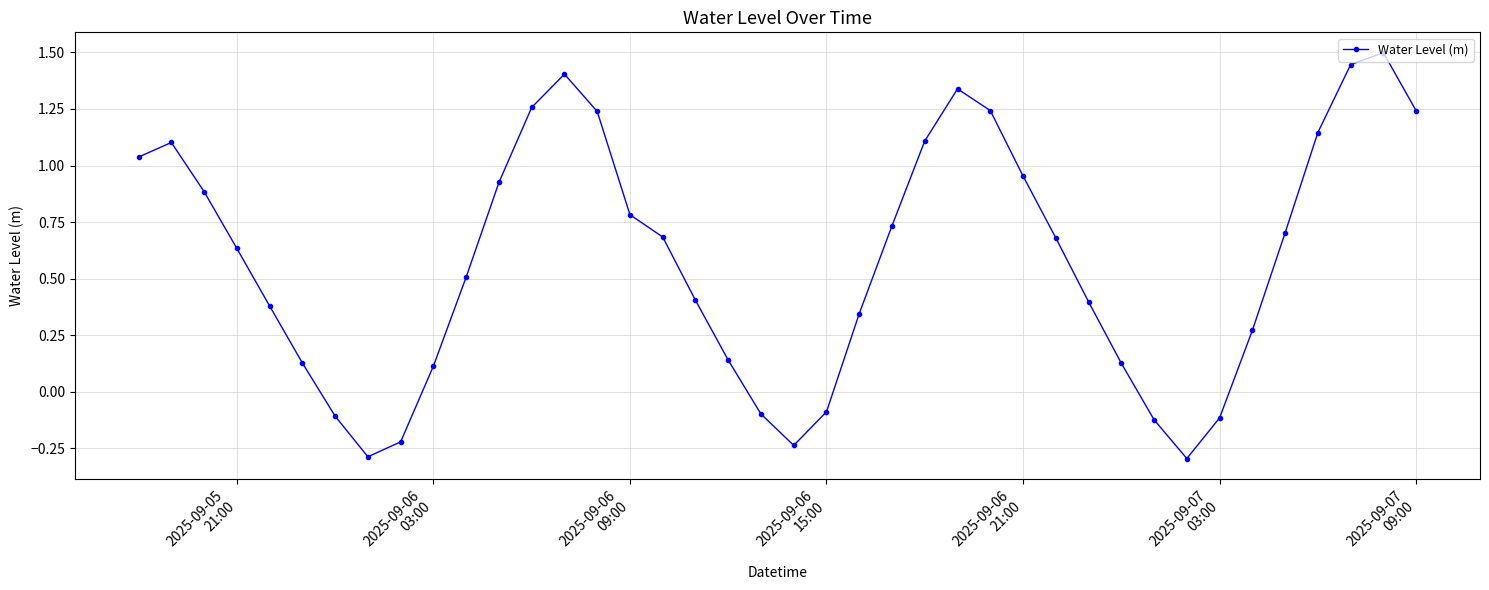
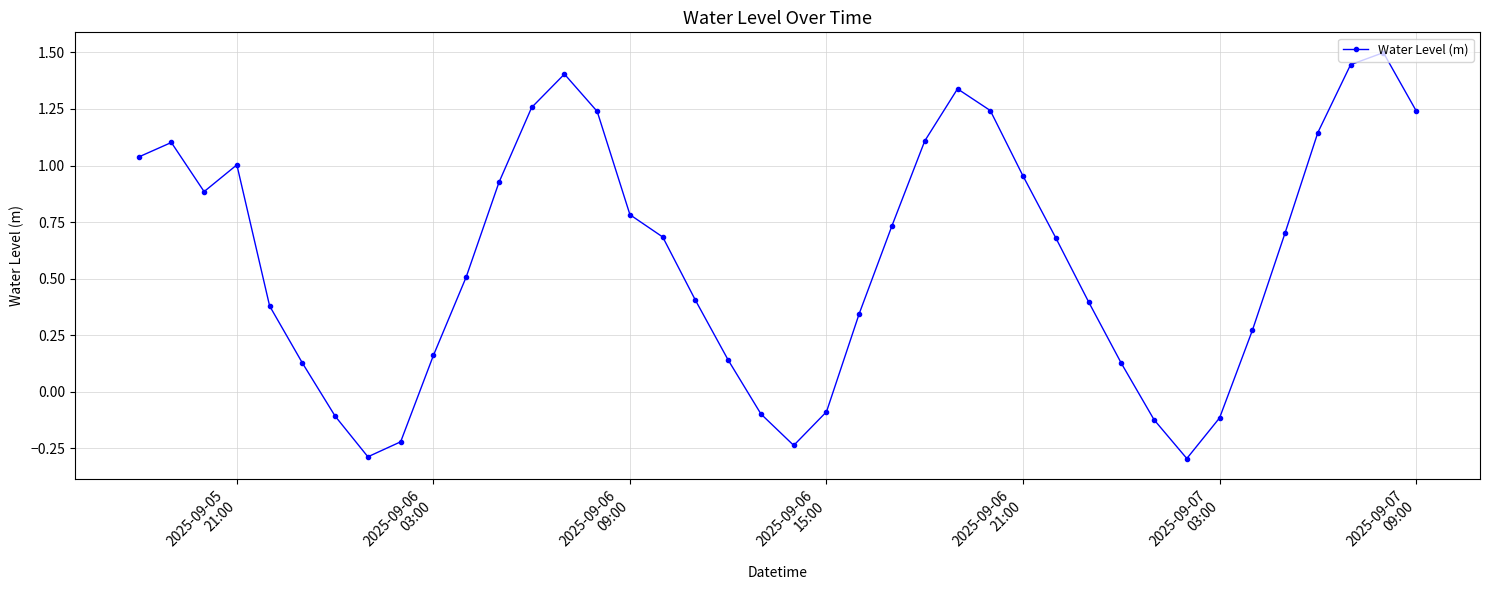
  {
-   "2025-09-05 21:00": 0.63,
-   "2025-09-06 03:00": 0.11,
+   "2025-09-05 21:00": 1.00,
+   "2025-09-06 03:00": 0.16,
    "2025-09-06 09:00": 0.78,
    "2025-09-06 15:00": -0.09,
    "2025-09-06 21:00": 0.95,
    "2025-09-07 03:00": -0.12,
    "2025-09-07 09:00": 1.24
  }
